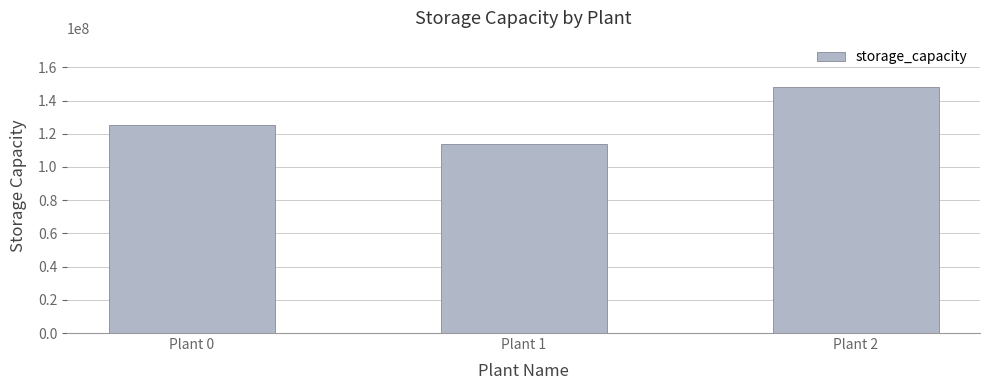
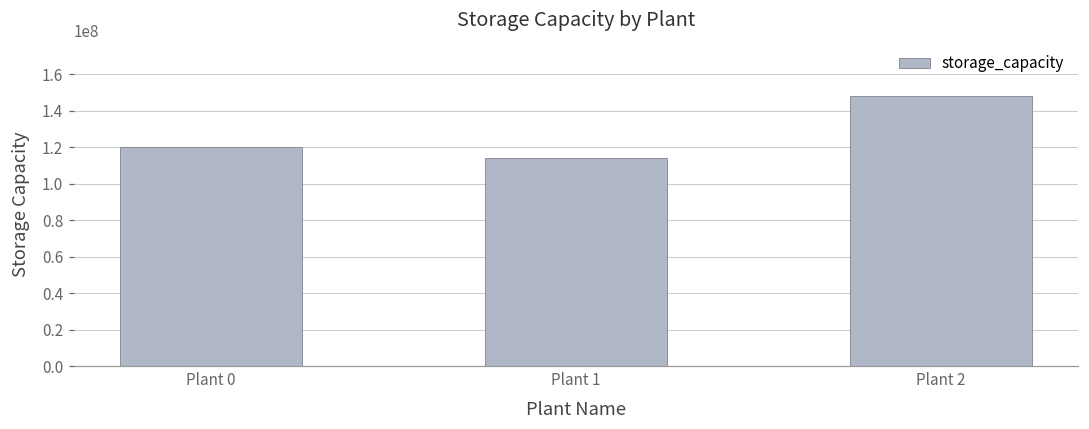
  {
-   "Plant 0": 125000000,
+   "Plant 0": 120000000,
    "Plant 1": 114000000,
    "Plant 2": 148000000
  }
